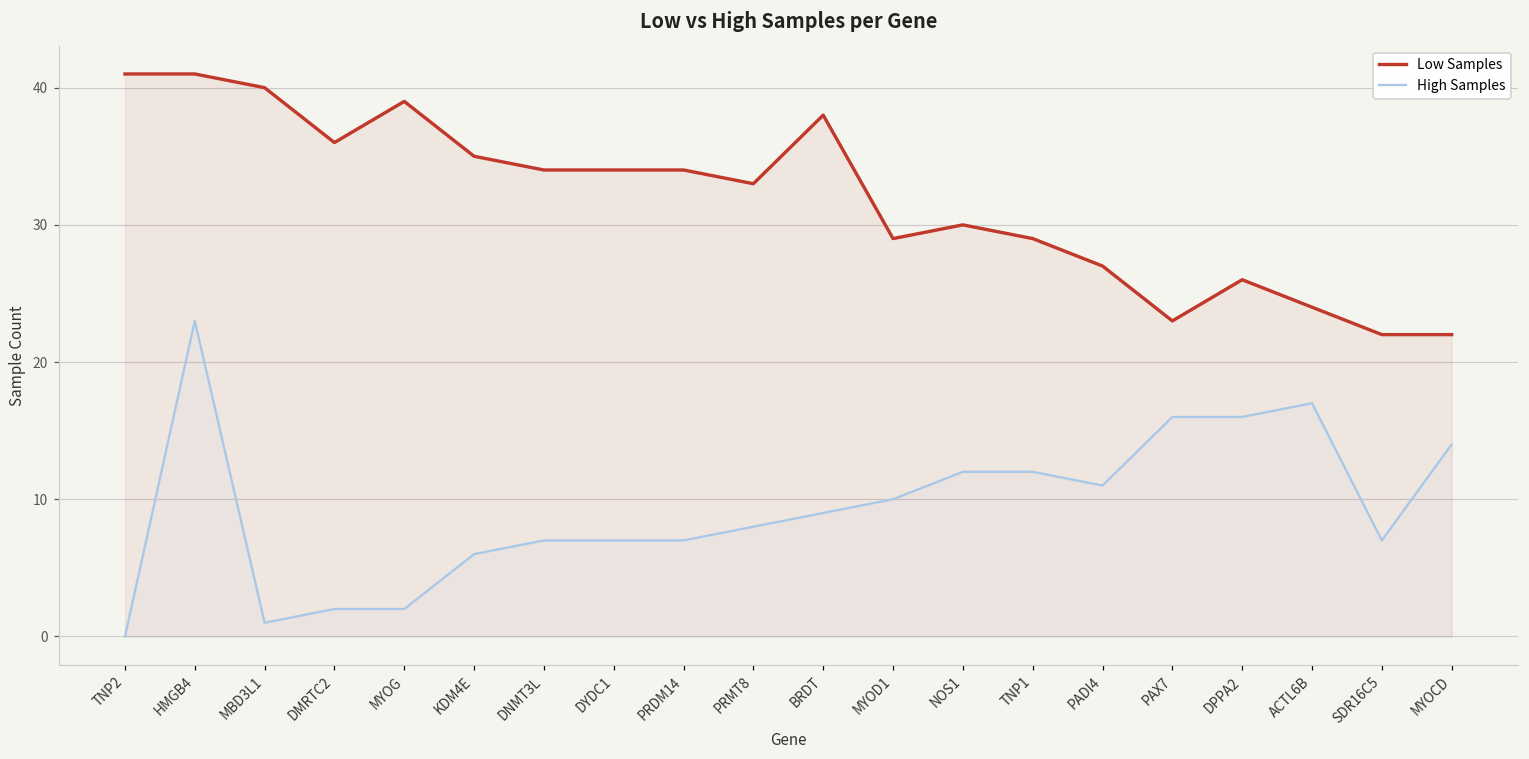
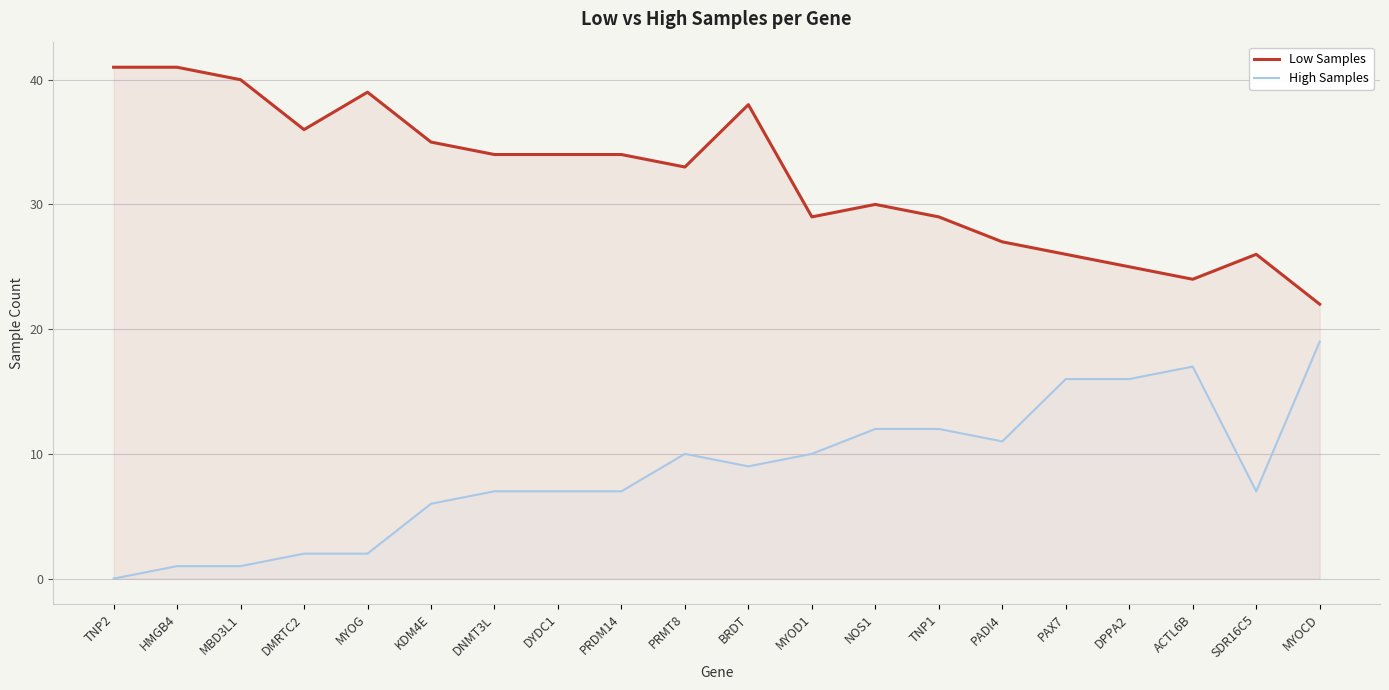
  {
    "Low Samples": {
      "TNP2": 41,
      "HMGB4": 41,
      "MBD3L1": 40,
      "DMRTC2": 36,
      "MYOG": 39,
      "KDM4E": 35,
      "DNMT3L": 34,
      "DYDC1": 34,
      "PRDM14": 34,
      "PRMT8": 33,
      "BRDT": 38,
      "MYOD1": 29,
      "NOS1": 30,
      "TNP1": 29,
      "PADI4": 27,
-     "PAX7": 23,
-     "DPPA2": 26,
+     "PAX7": 26,
+     "DPPA2": 25,
      "ACTL6B": 24,
-     "SDR16C5": 22,
+     "SDR16C5": 26,
      "MYOCD": 22
    },
    "High Samples": {
      "TNP2": 0,
-     "HMGB4": 23,
+     "HMGB4": 1,
      "MBD3L1": 1,
      "DMRTC2": 2,
      "MYOG": 2,
      "KDM4E": 6,
      "DNMT3L": 7,
      "DYDC1": 7,
      "PRDM14": 7,
-     "PRMT8": 8,
+     "PRMT8": 10,
      "BRDT": 9,
      "MYOD1": 10,
      "NOS1": 12,
      "TNP1": 12,
      "PADI4": 11,
      "PAX7": 16,
      "DPPA2": 16,
      "ACTL6B": 17,
      "SDR16C5": 7,
-     "MYOCD": 14
+     "MYOCD": 19
    }
  }
